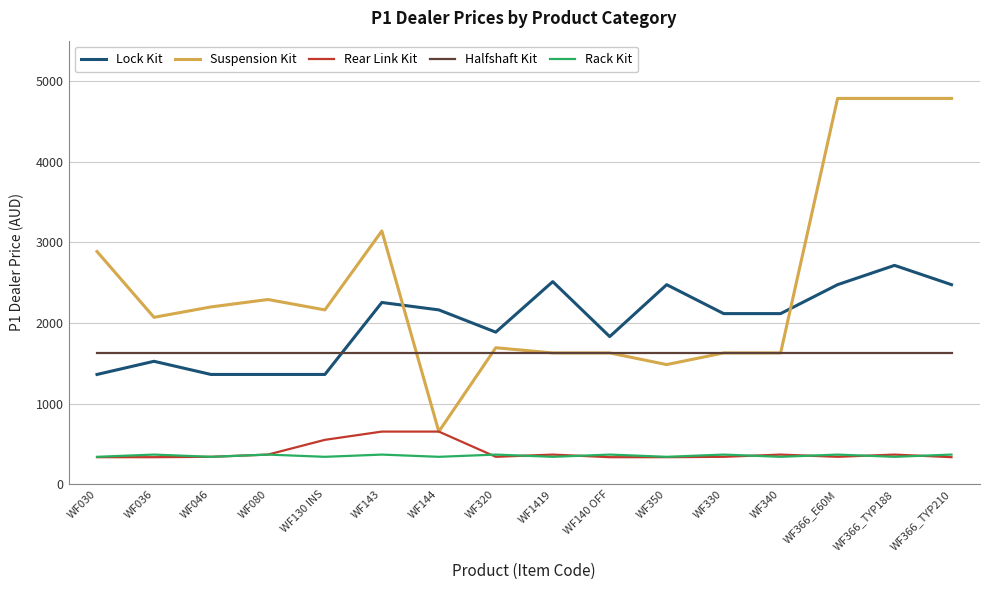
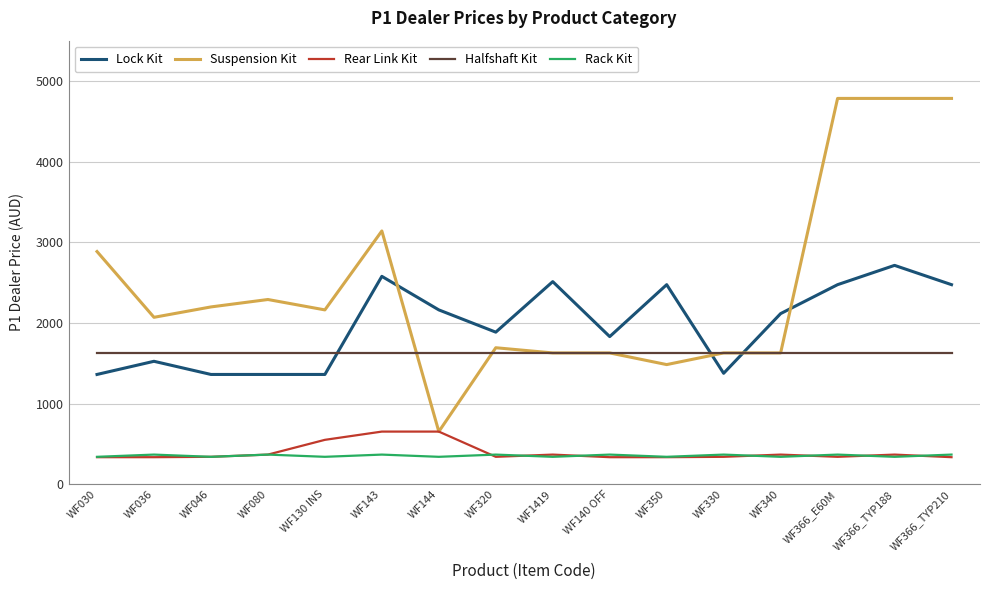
  {
    "Lock Kit": {
      "WF030": 1400,
      "WF036": 1500,
      "WF046": 1400,
      "WF080": 1400,
      "WF130 INS": 1400,
-     "WF143": 2300,
+     "WF143": 2600,
      "WF144": 2200,
      "WF320": 1900,
      "WF1419": 2500,
      "WF140 OFF": 1800,
      "WF350": 2500,
-     "WF330": 2100,
+     "WF330": 1400,
      "WF340": 2100,
      "WF366_E60M": 2500,
      "WF366_TYP188": 2700,
      "WF366_TYP210": 2500
    },
    "Suspension Kit": {
      "WF030": 2900,
      "WF036": 2100,
      "WF046": 2200,
      "WF080": 2300,
      "WF130 INS": 2200,
      "WF143": 3100,
      "WF320": 1700,
      "WF350": 1500,
      "WF366_E60M": 4800,
      "WF366_TYP188": 4800,
      "WF366_TYP210": 4800
    },
    "Rear Link Kit": {
      "WF036": 300,
      "WF130 INS": 600,
      "WF143": 700,
      "WF140 OFF": 300,
      "WF366_TYP210": 300
    },
    "Halfshaft Kit": {
      "WF030": 1600,
      "WF036": 1600,
      "WF046": 1600,
      "WF080": 1600,
      "WF130 INS": 1600,
      "WF143": 1600,
      "WF144": 1600,
      "WF320": 1600,
      "WF350": 1600,
      "WF366_E60M": 1600,
      "WF366_TYP188": 1600,
      "WF366_TYP210": 1600
    },
    "Rack Kit": {
      "WF036": 400,
      "WF130 INS": 300,
      "WF143": 400,
      "WF144": 300,
      "WF140 OFF": 400,
      "WF366_TYP210": 400
    }
  }
